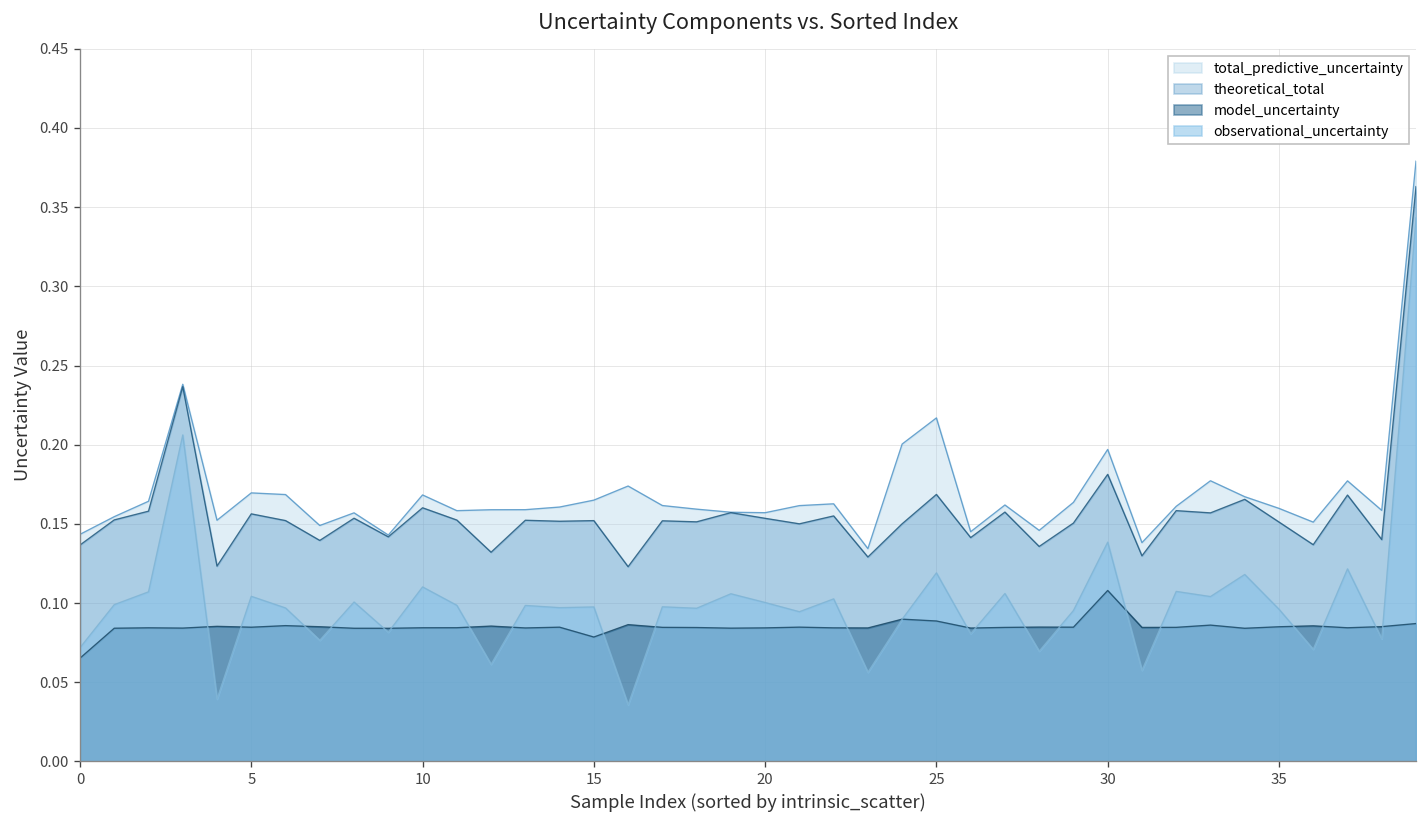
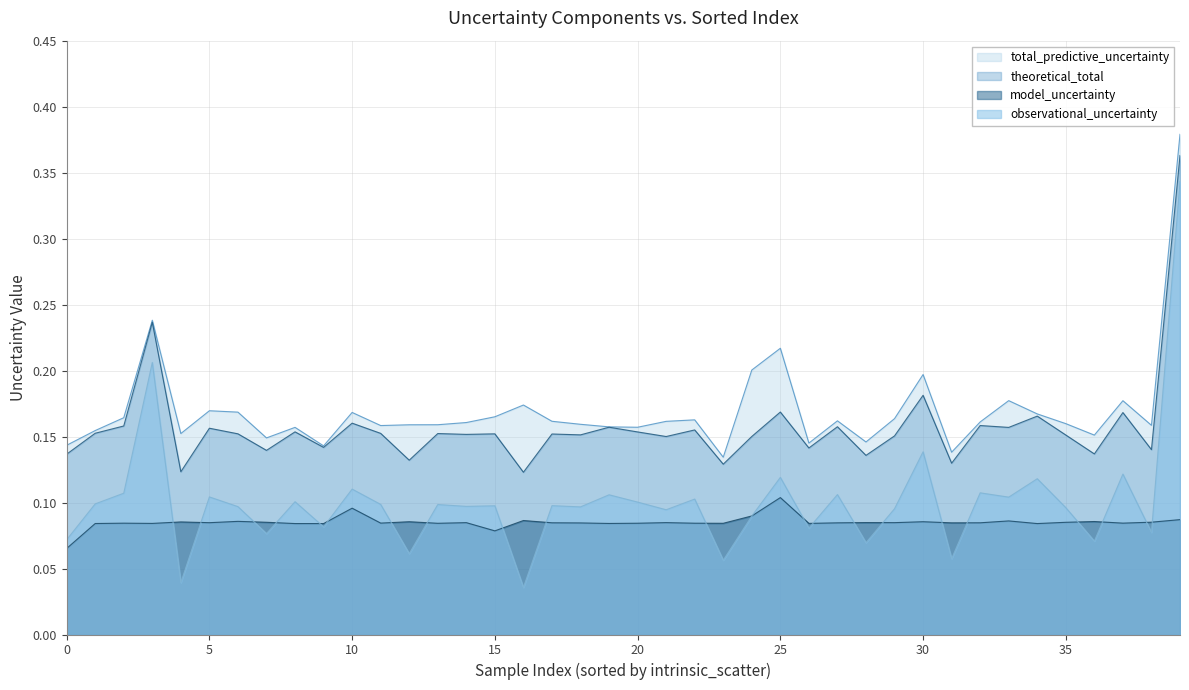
  {
    "model_uncertainty": {
      "0": 0.065,
      "5": 0.085,
-     "10": 0.084,
+     "10": 0.096,
      "15": 0.079,
      "20": 0.084,
-     "25": 0.089,
-     "30": 0.108,
+     "25": 0.104,
+     "30": 0.085,
      "35": 0.085
    }
  }
